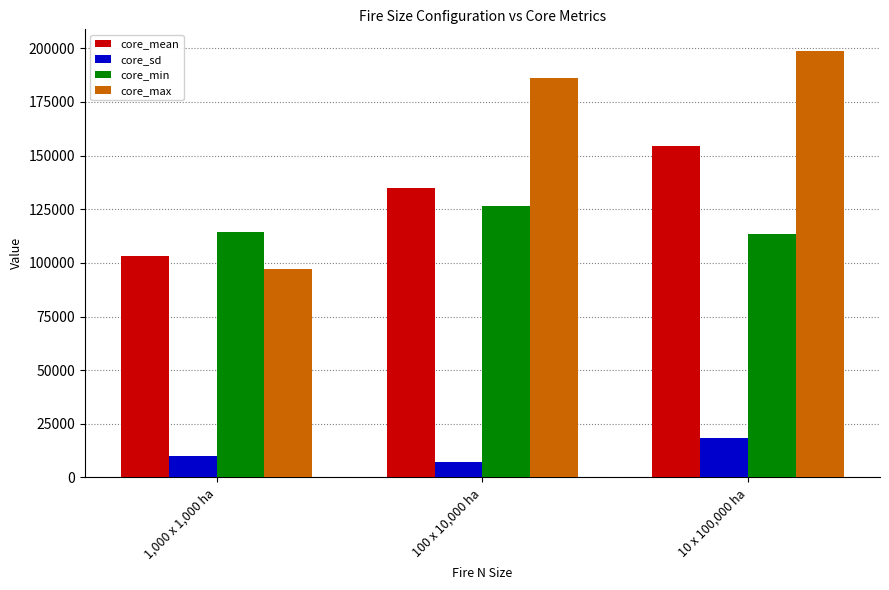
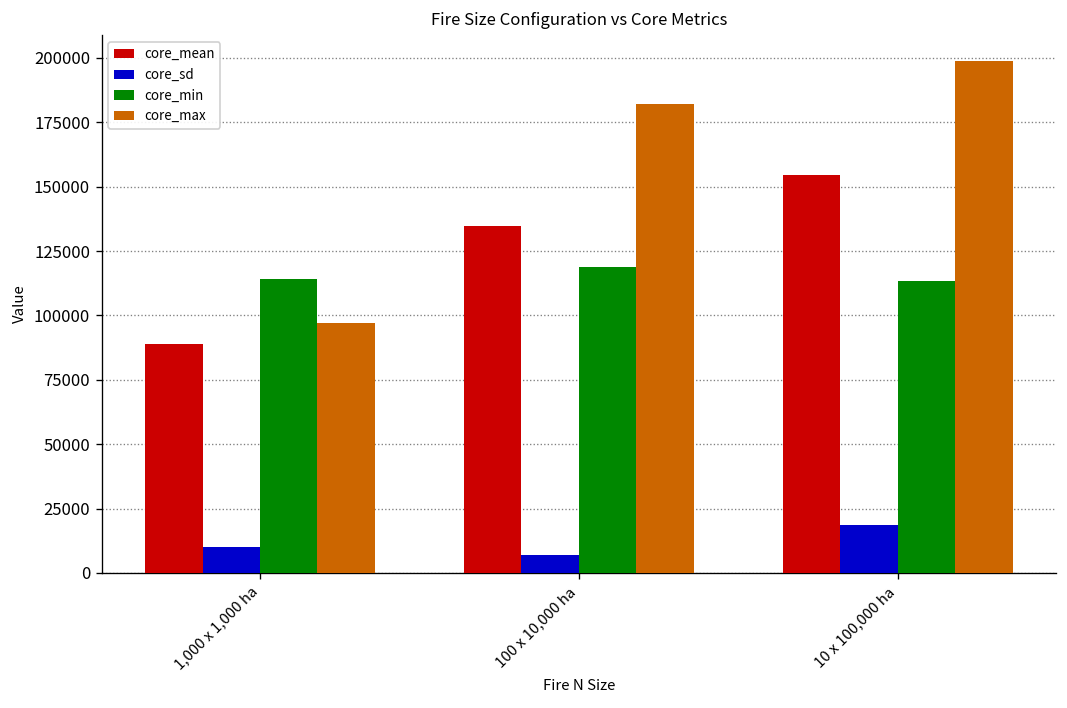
  {
    "core_mean": {
-     "1,000 x 1,000 ha": 103000,
+     "1,000 x 1,000 ha": 89000,
      "100 x 10,000 ha": 135000,
      "10 x 100,000 ha": 155000
    },
    "core_sd": {
      "1,000 x 1,000 ha": 10000,
      "100 x 10,000 ha": 7000,
      "10 x 100,000 ha": 18000
    },
    "core_min": {
      "1,000 x 1,000 ha": 114000,
-     "100 x 10,000 ha": 126000,
+     "100 x 10,000 ha": 119000,
      "10 x 100,000 ha": 113000
    },
    "core_max": {
      "1,000 x 1,000 ha": 97000,
-     "100 x 10,000 ha": 186000,
+     "100 x 10,000 ha": 182000,
      "10 x 100,000 ha": 199000
    }
  }
